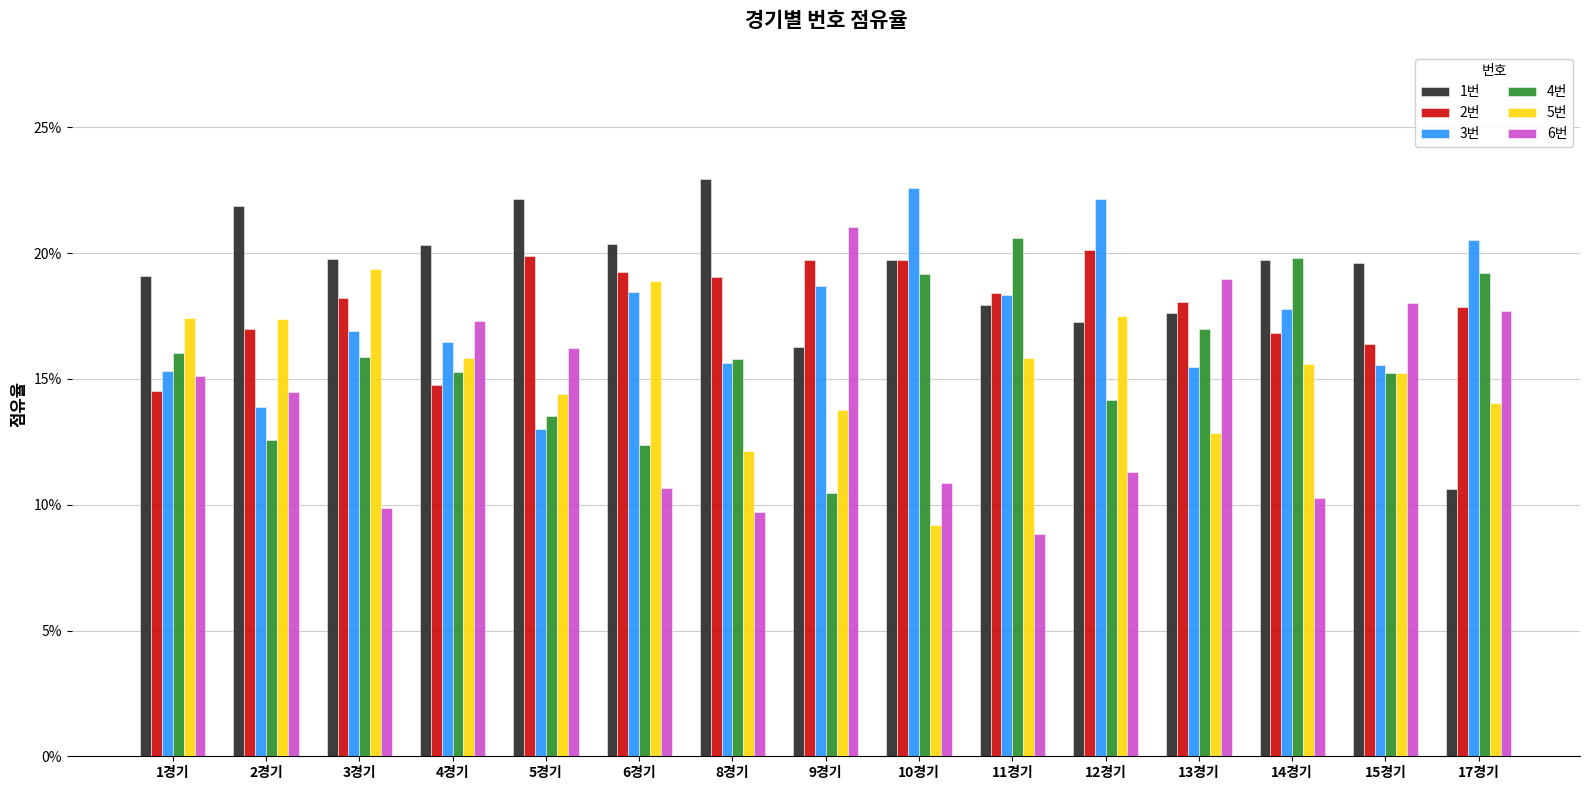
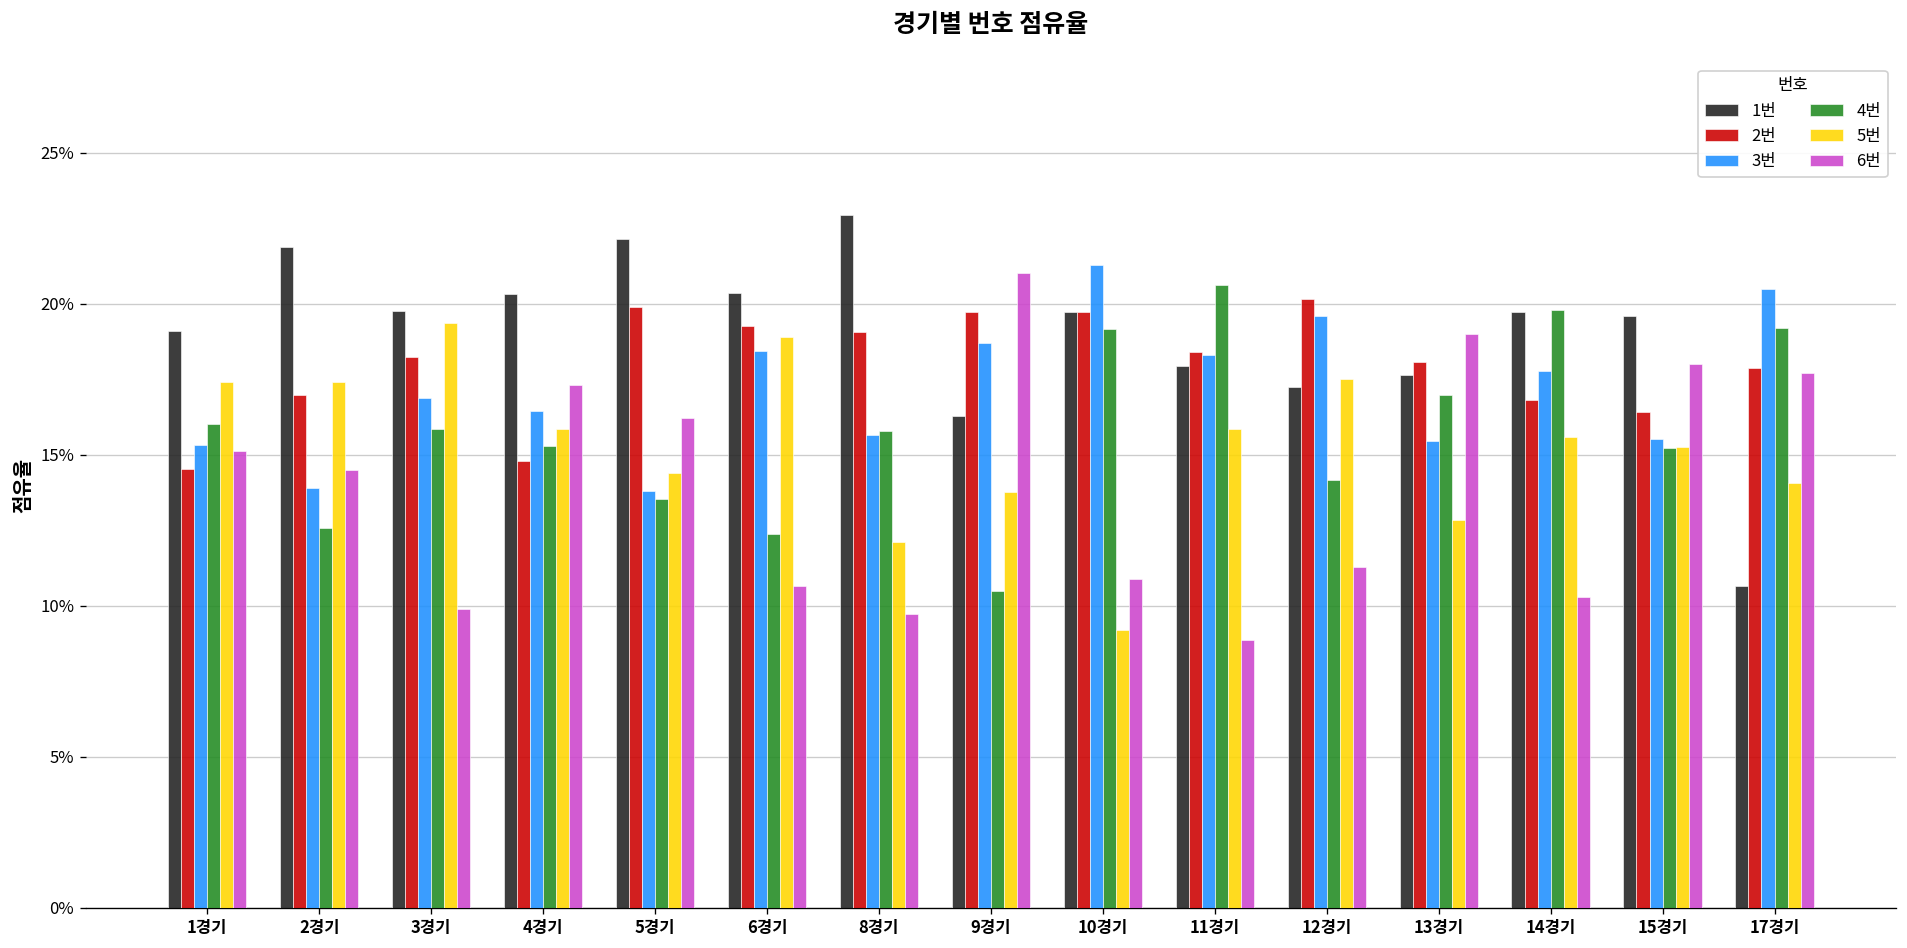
  {
    "1번": {
      "1경기": "19.1%",
      "2경기": "21.9%",
      "3경기": "19.8%",
      "4경기": "20.3%",
      "5경기": "22.2%",
      "6경기": "20.3%",
      "8경기": "22.9%",
      "9경기": "16.3%",
      "10경기": "19.7%",
      "11경기": "17.9%",
      "12경기": "17.3%",
      "13경기": "17.6%",
      "14경기": "19.7%",
      "15경기": "19.6%",
      "17경기": "10.6%"
    },
    "2번": {
      "1경기": "14.5%",
      "2경기": "17.0%",
      "3경기": "18.2%",
      "4경기": "14.8%",
      "5경기": "19.9%",
      "6경기": "19.3%",
      "8경기": "19.1%",
      "9경기": "19.7%",
      "10경기": "19.7%",
      "11경기": "18.4%",
      "12경기": "20.1%",
      "13경기": "18.1%",
      "14경기": "16.8%",
      "15경기": "16.4%",
      "17경기": "17.9%"
    },
    "3번": {
      "1경기": "15.3%",
      "2경기": "13.9%",
      "3경기": "16.9%",
      "4경기": "16.5%",
-     "5경기": "13.0%",
+     "5경기": "13.8%",
      "6경기": "18.4%",
      "8경기": "15.7%",
      "9경기": "18.7%",
-     "10경기": "22.6%",
+     "10경기": "21.3%",
      "11경기": "18.3%",
-     "12경기": "22.1%",
+     "12경기": "19.6%",
      "13경기": "15.5%",
      "14경기": "17.8%",
      "15경기": "15.5%",
      "17경기": "20.5%"
    },
    "4번": {
      "1경기": "16.0%",
      "2경기": "12.6%",
      "3경기": "15.9%",
      "4경기": "15.3%",
      "5경기": "13.5%",
      "6경기": "12.4%",
      "8경기": "15.8%",
      "9경기": "10.5%",
      "10경기": "19.2%",
      "11경기": "20.6%",
      "12경기": "14.2%",
      "13경기": "17.0%",
      "14경기": "19.8%",
      "15경기": "15.2%",
      "17경기": "19.2%"
    },
    "5번": {
      "1경기": "17.4%",
      "2경기": "17.4%",
      "3경기": "19.4%",
      "4경기": "15.9%",
      "5경기": "14.4%",
      "6경기": "18.9%",
      "8경기": "12.1%",
      "9경기": "13.8%",
      "10경기": "9.2%",
      "11경기": "15.8%",
      "12경기": "17.5%",
      "13경기": "12.8%",
      "14경기": "15.6%",
      "15경기": "15.2%",
      "17경기": "14.1%"
    },
    "6번": {
      "1경기": "15.1%",
      "2경기": "14.5%",
      "3경기": "9.9%",
      "4경기": "17.3%",
      "5경기": "16.2%",
      "6경기": "10.7%",
      "8경기": "9.7%",
      "9경기": "21.0%",
      "10경기": "10.9%",
      "11경기": "8.9%",
      "12경기": "11.3%",
      "13경기": "19.0%",
      "14경기": "10.3%",
      "15경기": "18.0%",
      "17경기": "17.7%"
    }
  }
